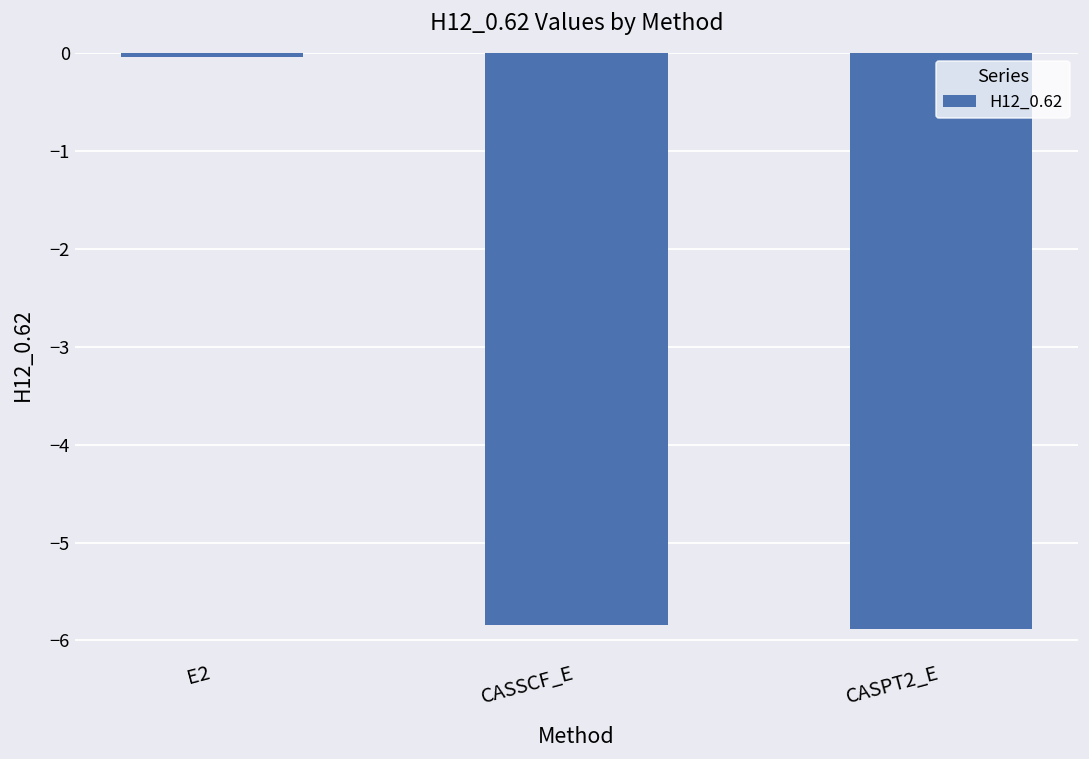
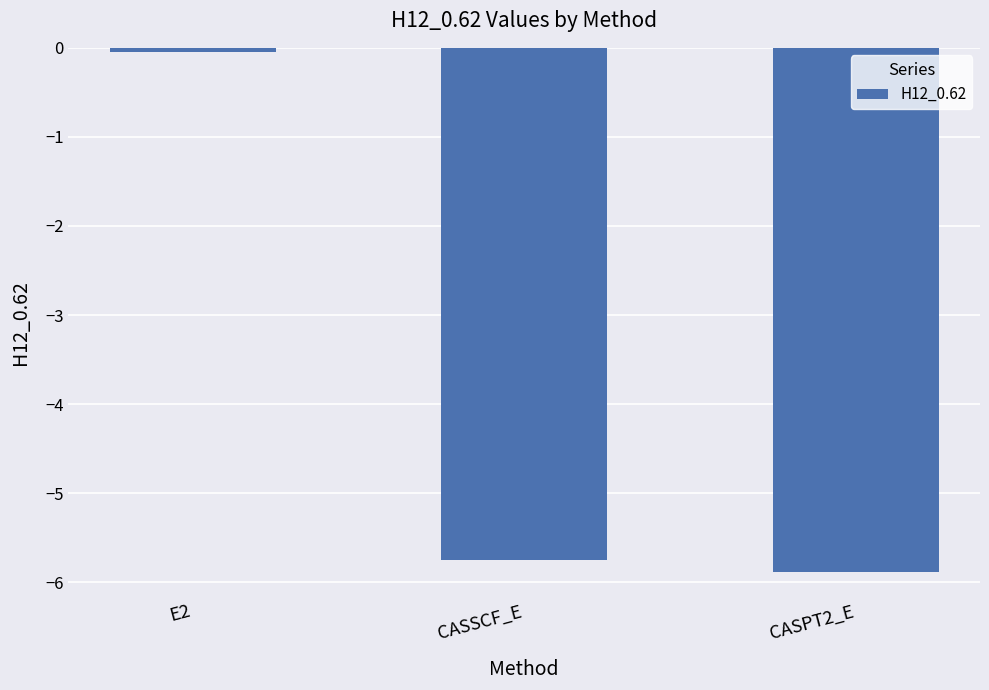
  {
    "E2": 0.0,
-   "CASSCF_E": -5.8,
+   "CASSCF_E": -5.7,
    "CASPT2_E": -5.9
  }
